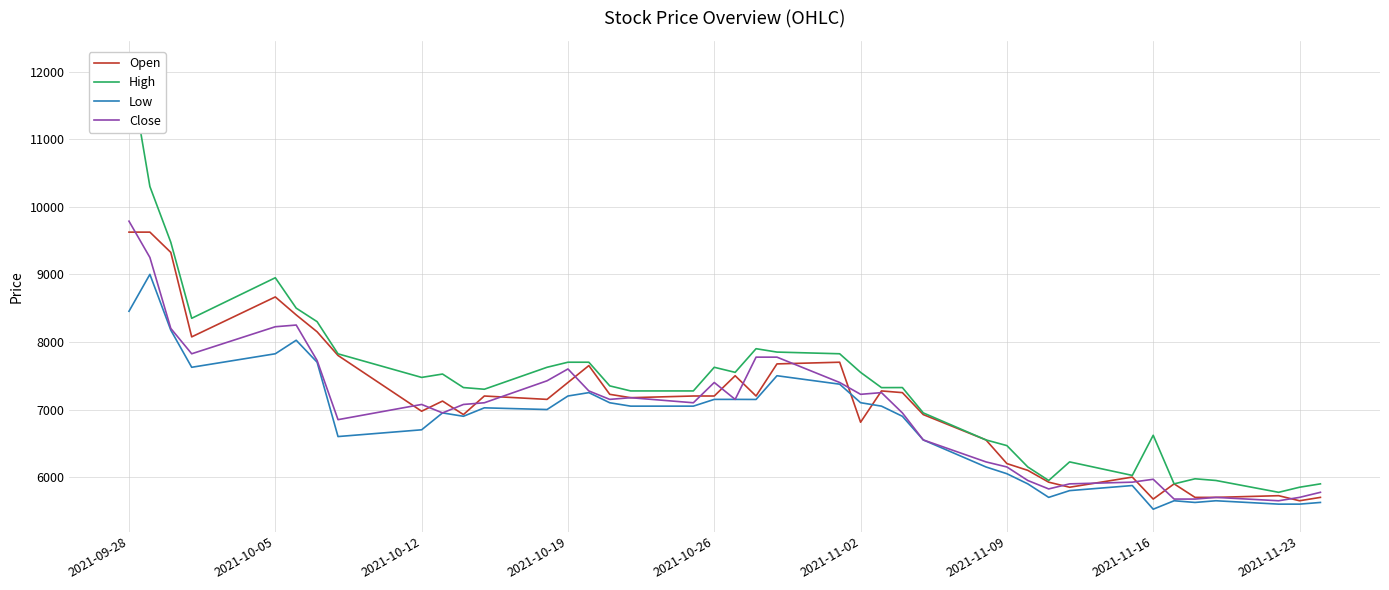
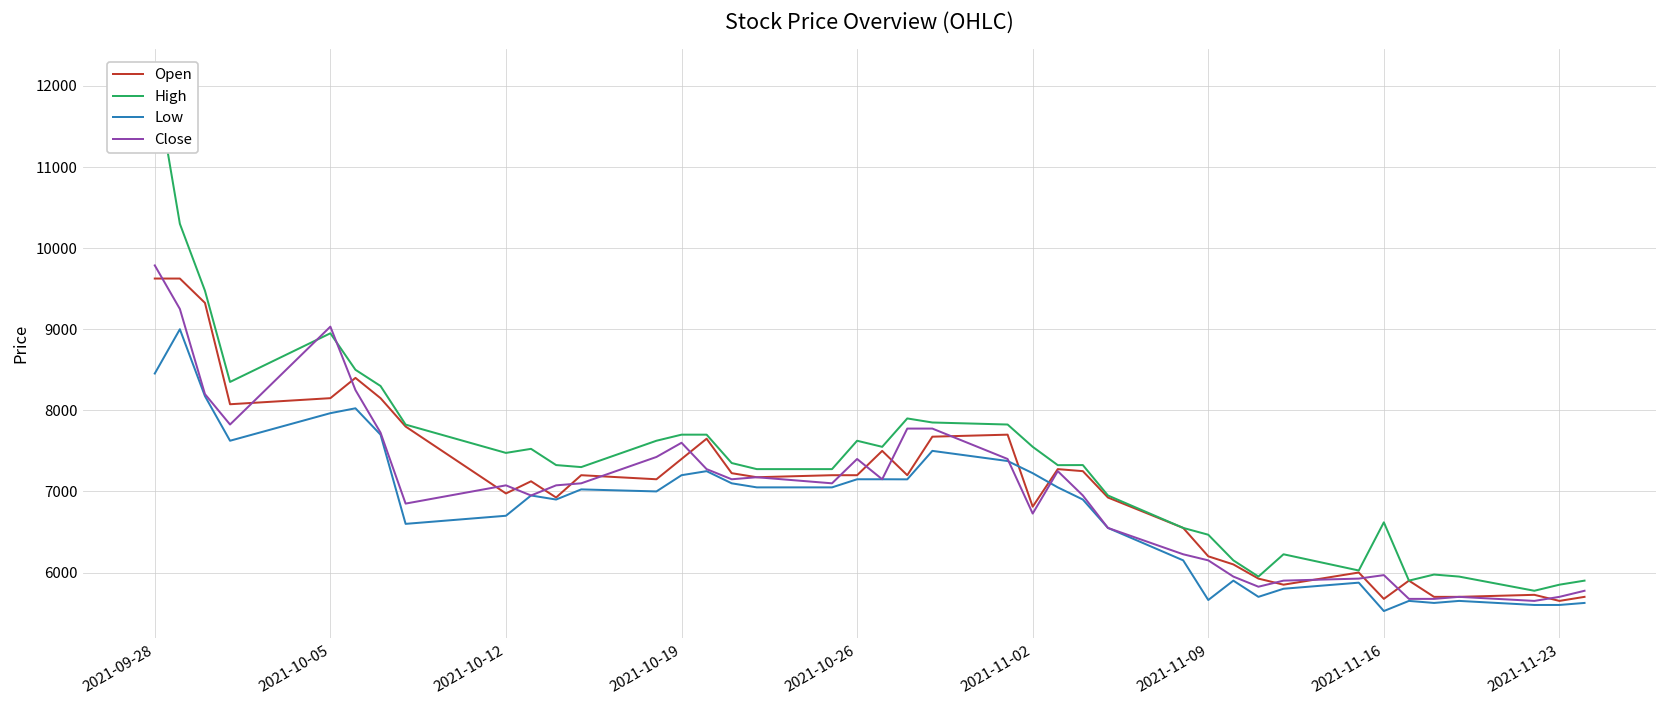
  {
    "Open": {
      "2021-09-28": 9600,
-     "2021-10-05": 8700,
+     "2021-10-05": 8200,
      "2021-10-12": 7000,
      "2021-10-19": 7400,
      "2021-10-26": 7200,
      "2021-11-02": 6800,
      "2021-11-09": 6200,
      "2021-11-16": 5700,
      "2021-11-23": 5700
    },
    "High": {
      "2021-10-05": 9000,
      "2021-10-12": 7500,
      "2021-10-19": 7700,
      "2021-10-26": 7600,
      "2021-11-02": 7600,
      "2021-11-09": 6500,
      "2021-11-16": 6600,
      "2021-11-23": 5900
    },
    "Low": {
      "2021-09-28": 8500,
-     "2021-10-05": 7800,
+     "2021-10-05": 8000,
      "2021-10-12": 6700,
      "2021-10-19": 7200,
      "2021-10-26": 7200,
-     "2021-11-02": 7100,
-     "2021-11-09": 6100,
+     "2021-11-02": 7200,
+     "2021-11-09": 5700,
      "2021-11-16": 5500,
      "2021-11-23": 5600
    },
    "Close": {
      "2021-09-28": 9800,
-     "2021-10-05": 8200,
+     "2021-10-05": 9000,
      "2021-10-12": 7100,
      "2021-10-19": 7600,
      "2021-10-26": 7400,
-     "2021-11-02": 7200,
+     "2021-11-02": 6700,
      "2021-11-09": 6200,
      "2021-11-16": 6000,
      "2021-11-23": 5700
    }
  }
